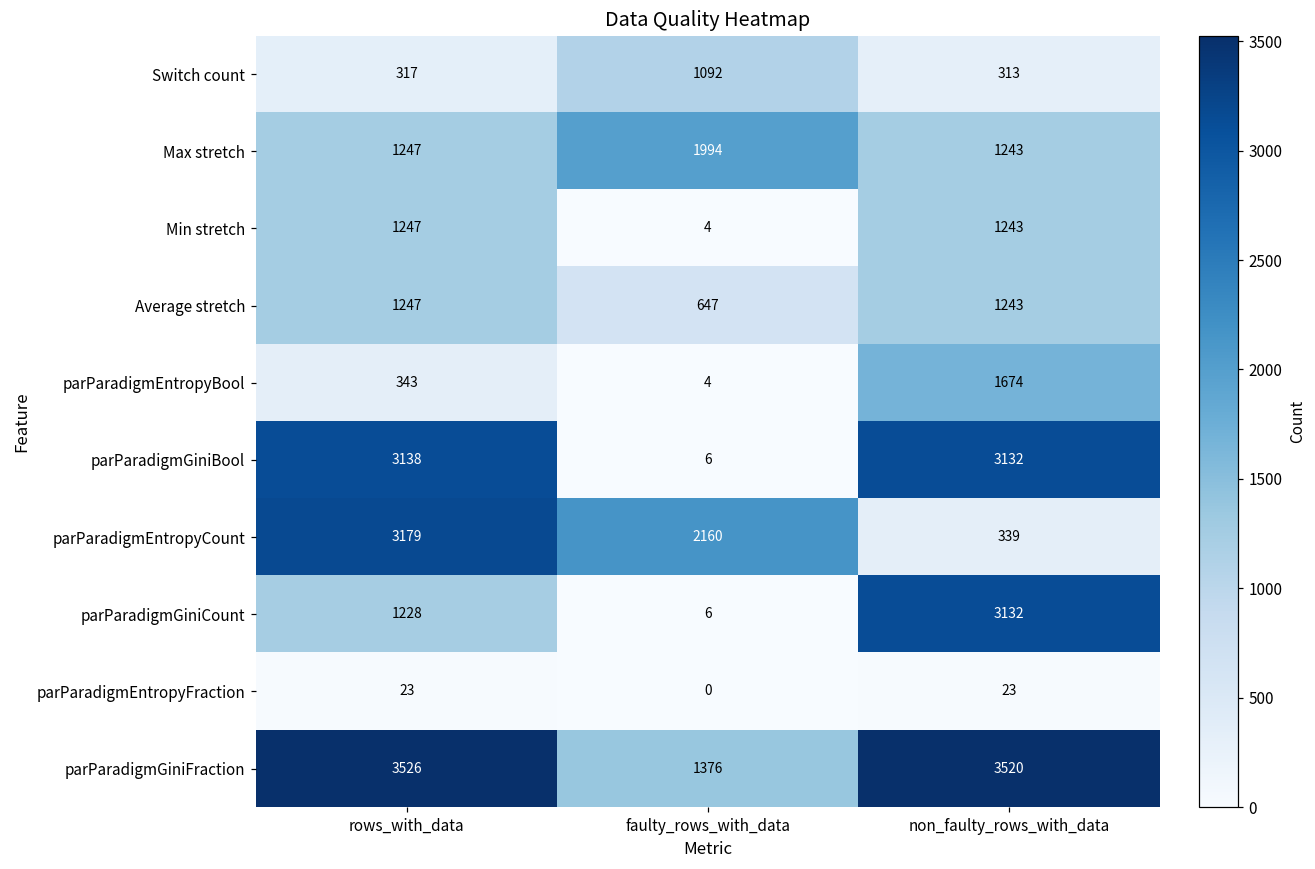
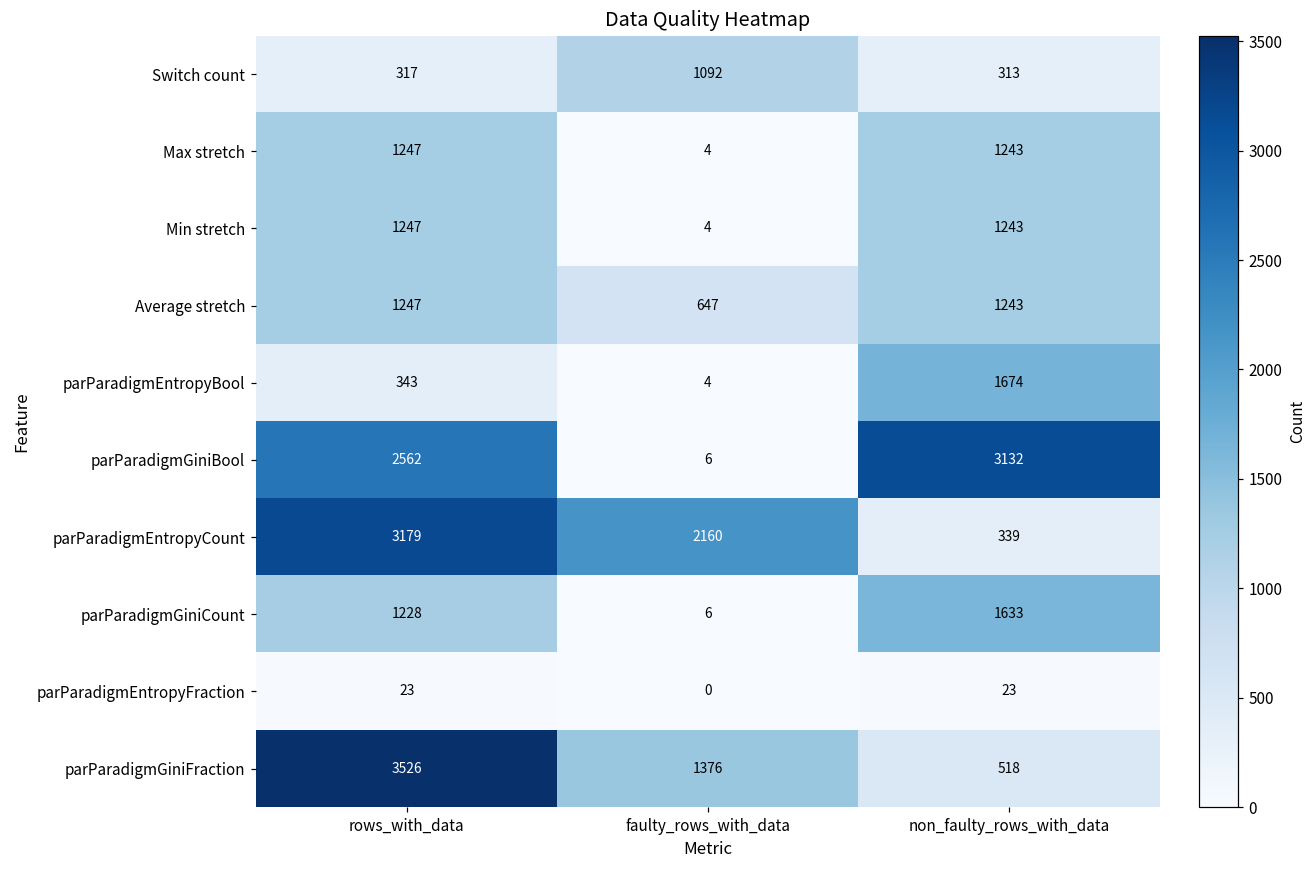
  {
    "Switch count": {
      "rows_with_data": 317,
      "faulty_rows_with_data": 1092,
      "non_faulty_rows_with_data": 313
    },
    "Max stretch": {
      "rows_with_data": 1247,
-     "faulty_rows_with_data": 1994,
+     "faulty_rows_with_data": 4,
      "non_faulty_rows_with_data": 1243
    },
    "Min stretch": {
      "rows_with_data": 1247,
      "faulty_rows_with_data": 4,
      "non_faulty_rows_with_data": 1243
    },
    "Average stretch": {
      "rows_with_data": 1247,
      "faulty_rows_with_data": 647,
      "non_faulty_rows_with_data": 1243
    },
    "parParadigmEntropyBool": {
      "rows_with_data": 343,
      "faulty_rows_with_data": 4,
      "non_faulty_rows_with_data": 1674
    },
    "parParadigmGiniBool": {
-     "rows_with_data": 3138,
+     "rows_with_data": 2562,
      "faulty_rows_with_data": 6,
      "non_faulty_rows_with_data": 3132
    },
    "parParadigmEntropyCount": {
      "rows_with_data": 3179,
      "faulty_rows_with_data": 2160,
      "non_faulty_rows_with_data": 339
    },
    "parParadigmGiniCount": {
      "rows_with_data": 1228,
      "faulty_rows_with_data": 6,
-     "non_faulty_rows_with_data": 3132
+     "non_faulty_rows_with_data": 1633
    },
    "parParadigmEntropyFraction": {
      "rows_with_data": 23,
      "faulty_rows_with_data": 0,
      "non_faulty_rows_with_data": 23
    },
    "parParadigmGiniFraction": {
      "rows_with_data": 3526,
      "faulty_rows_with_data": 1376,
-     "non_faulty_rows_with_data": 3520
+     "non_faulty_rows_with_data": 518
    }
  }
